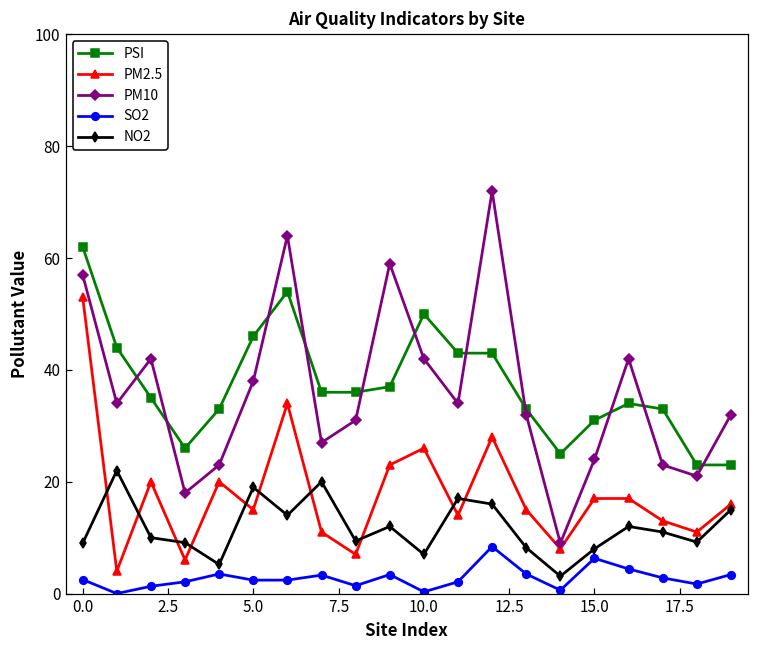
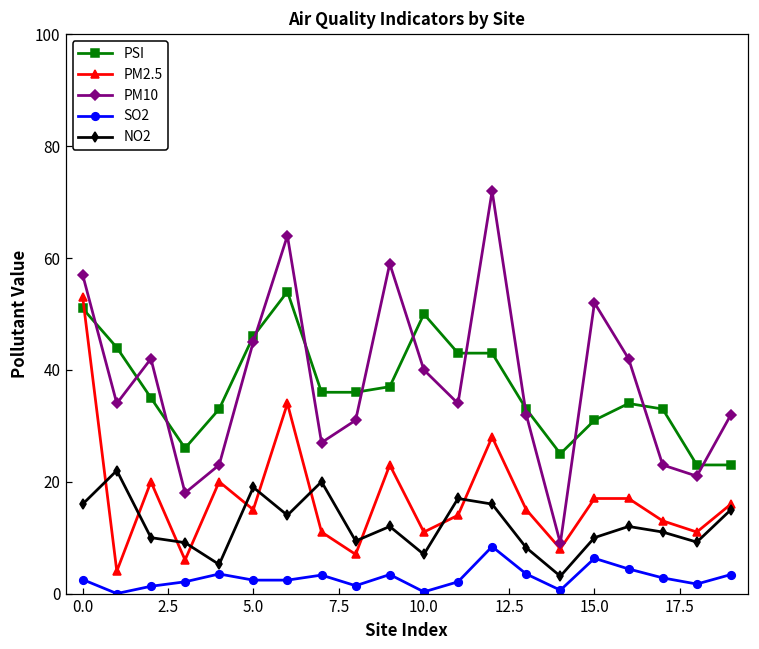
  {
    "PSI": {
-     "0.0": 62,
+     "0.0": 51,
      "5.0": 46,
      "10.0": 50,
      "15.0": 31
    },
    "PM2.5": {
      "0.0": 53,
      "5.0": 15,
-     "10.0": 26,
+     "10.0": 11,
      "15.0": 17
    },
    "PM10": {
      "0.0": 57,
-     "5.0": 38,
-     "10.0": 42,
-     "15.0": 24
+     "5.0": 45,
+     "10.0": 40,
+     "15.0": 52
    },
    "SO2": {
      "0.0": 3,
      "5.0": 2,
      "10.0": 0,
      "15.0": 6
    },
    "NO2": {
-     "0.0": 9,
+     "0.0": 16,
      "5.0": 19,
      "10.0": 7,
-     "15.0": 8
+     "15.0": 10
    }
  }
